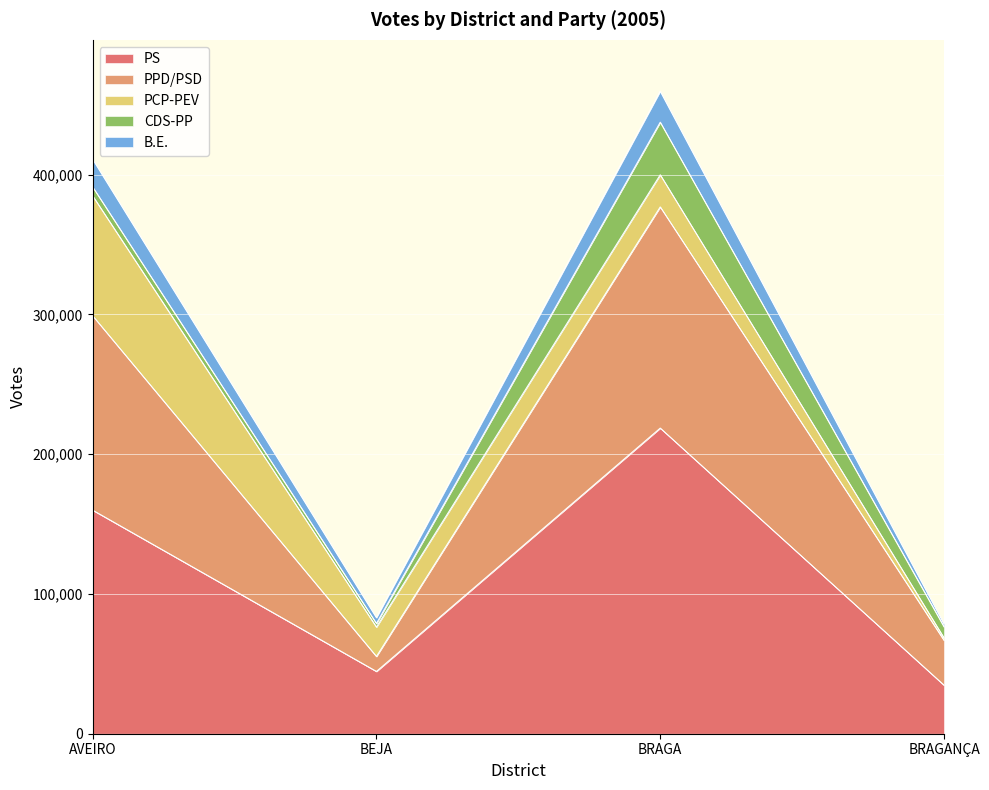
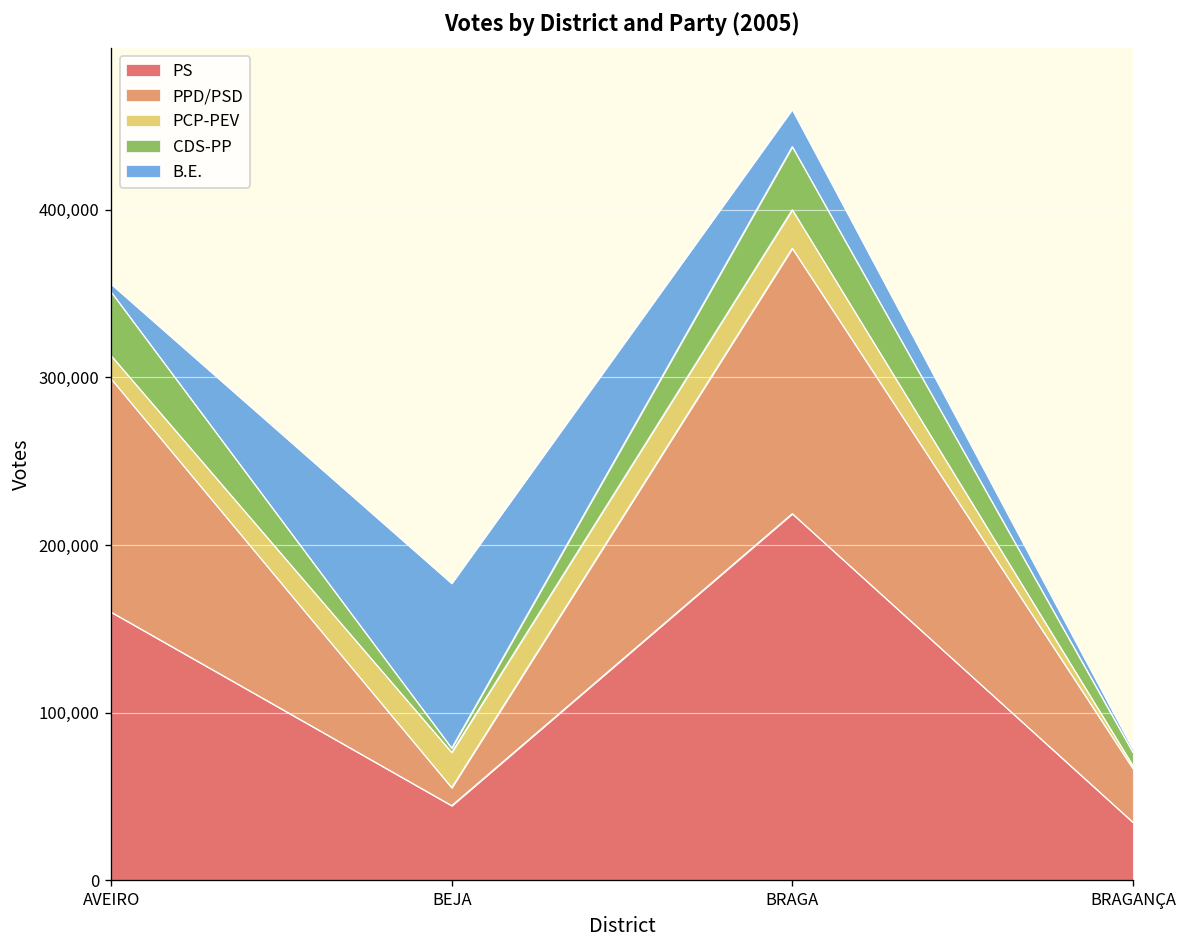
  {
    "PCP-PEV": {
-     "AVEIRO": "86,000",
+     "AVEIRO": "14,000",
      "BEJA": "21,000",
      "BRAGA": "23,000"
    },
    "CDS-PP": {
-     "AVEIRO": "6,000",
+     "AVEIRO": "38,000",
      "BEJA": "3,000",
      "BRAGA": "38,000",
      "BRAGANÇA": "8,000"
    },
    "B.E.": {
-     "AVEIRO": "20,000",
-     "BEJA": "4,000",
+     "AVEIRO": "5,000",
+     "BEJA": "98,000",
      "BRAGA": "22,000",
      "BRAGANÇA": "2,000"
    }
  }
